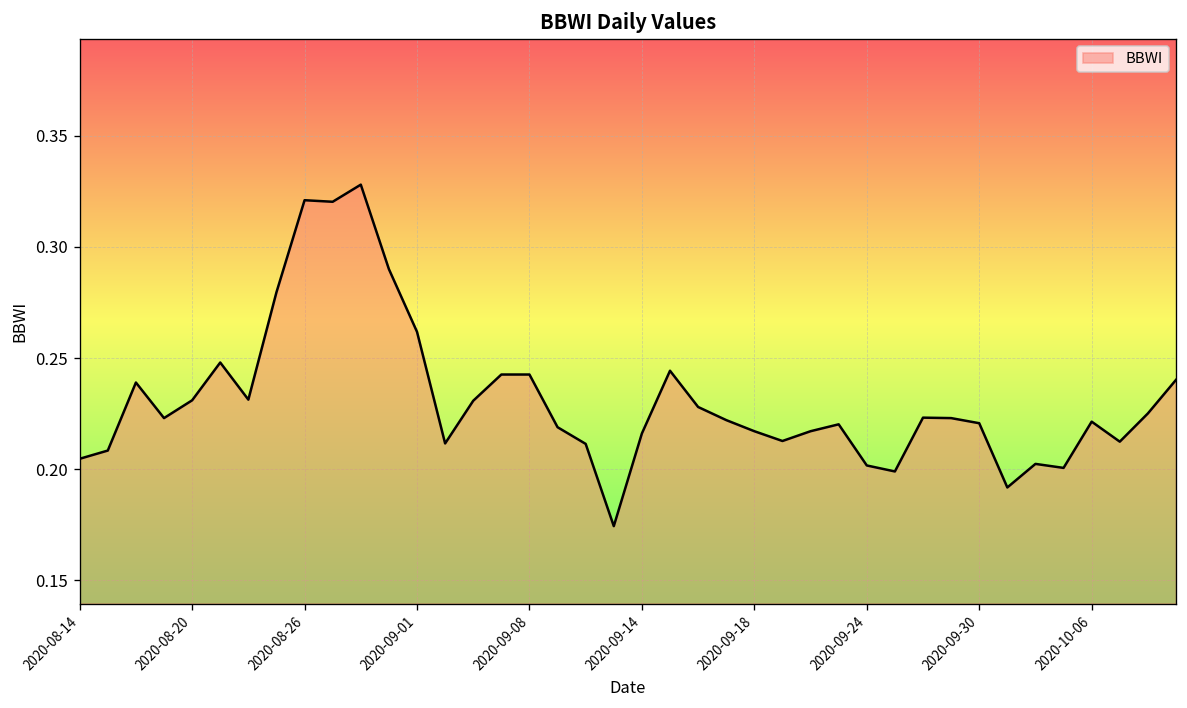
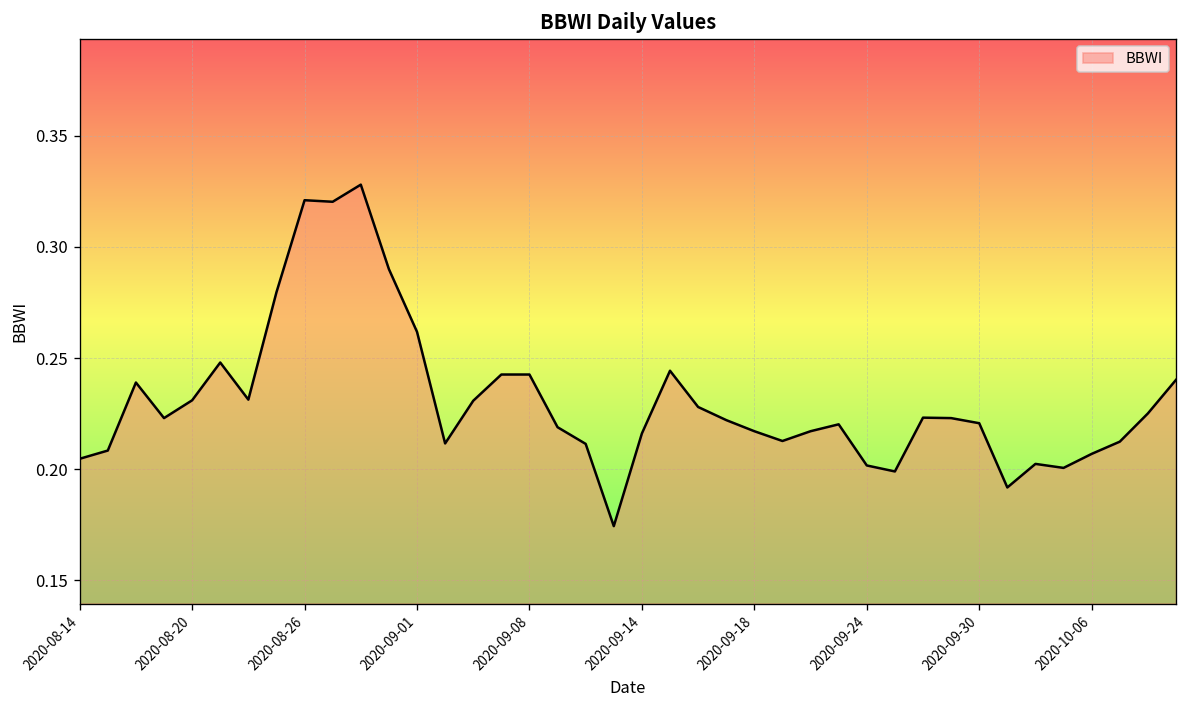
  {
    "2020-08-14": 0.205,
    "2020-08-20": 0.231,
    "2020-08-26": 0.321,
    "2020-09-01": 0.262,
    "2020-09-08": 0.243,
    "2020-09-14": 0.216,
    "2020-09-18": 0.217,
    "2020-09-24": 0.202,
    "2020-09-30": 0.221,
-   "2020-10-06": 0.221
+   "2020-10-06": 0.207
  }
